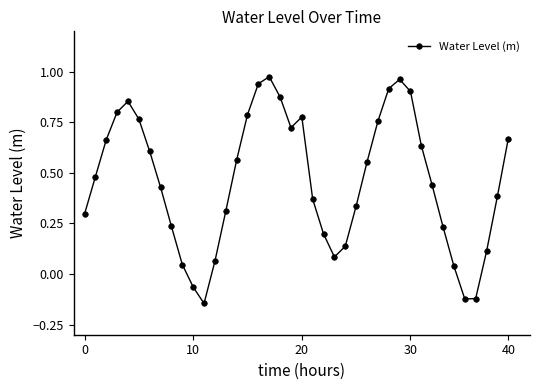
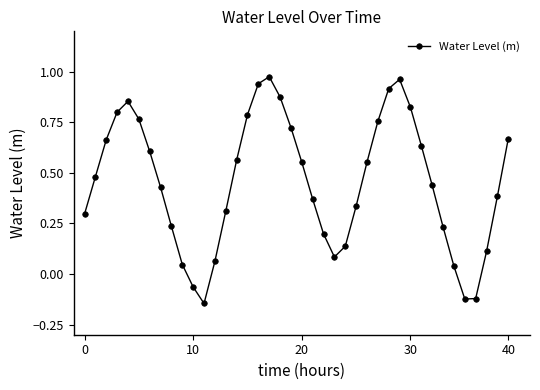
  {
    "0": 0.30,
    "10": -0.06,
-   "20": 0.78,
-   "30": 0.90,
+   "20": 0.55,
+   "30": 0.82,
    "40": 0.67
  }
